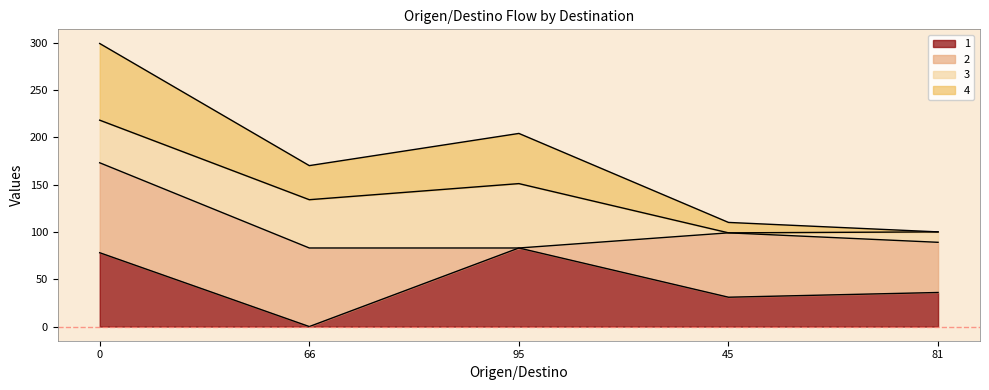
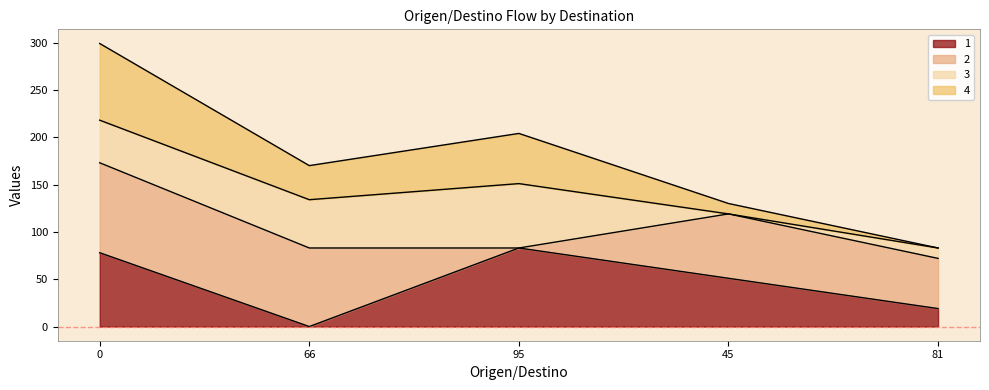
  {
    "1": {
      "0": 80,
      "66": 0,
-     "45": 30,
-     "81": 40
+     "45": 50,
+     "81": 20
    }
  }
